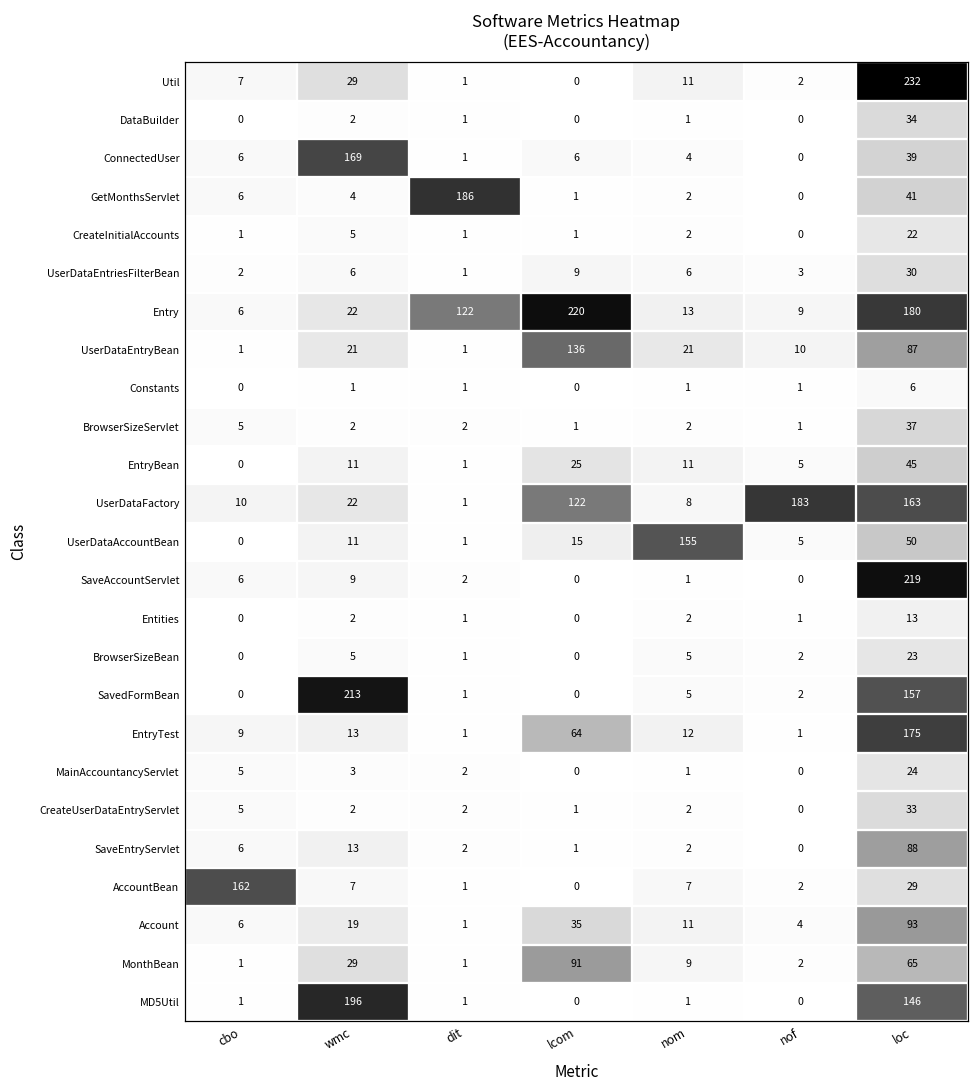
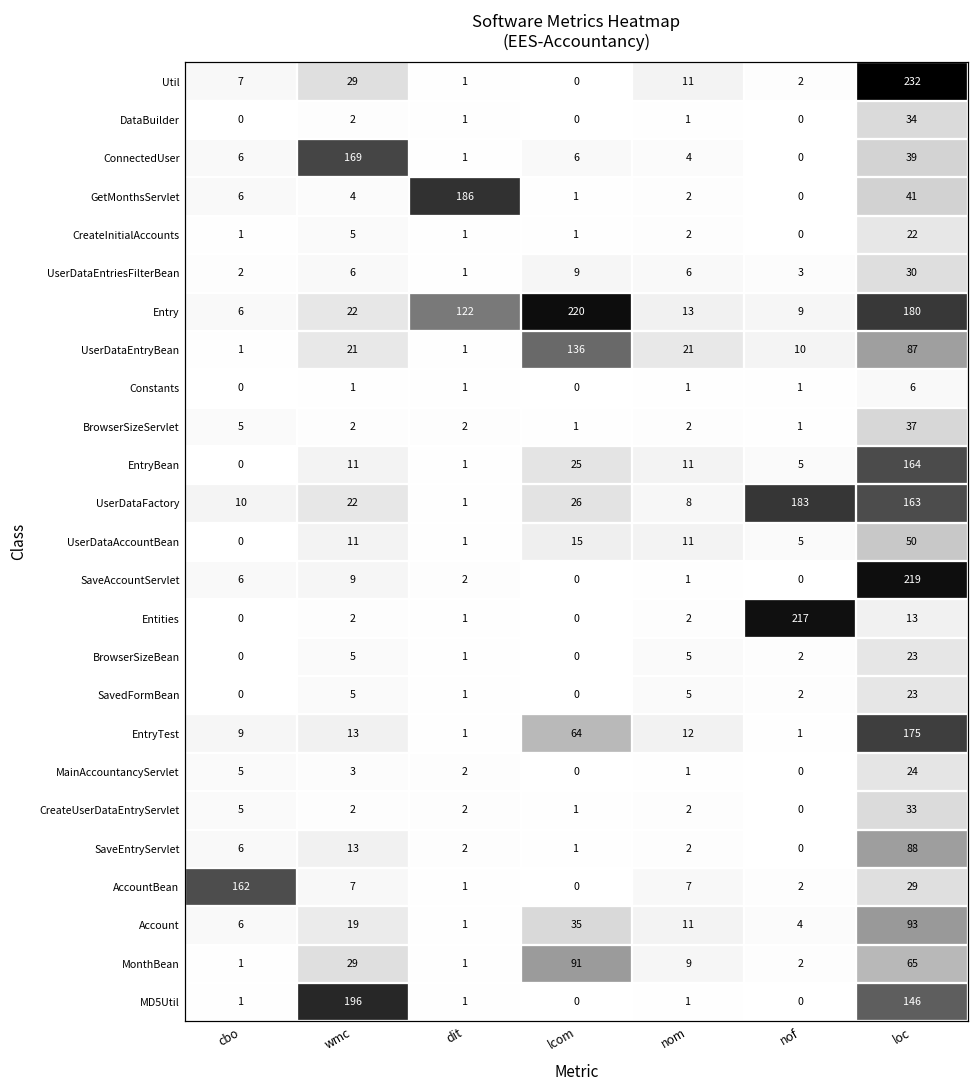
  {
    "Util": {
      "cbo": 7,
      "wmc": 29,
      "dit": 1,
      "lcom": 0,
      "nom": 11,
      "nof": 2,
      "loc": 232
    },
    "DataBuilder": {
      "cbo": 0,
      "wmc": 2,
      "dit": 1,
      "lcom": 0,
      "nom": 1,
      "nof": 0,
      "loc": 34
    },
    "ConnectedUser": {
      "cbo": 6,
      "wmc": 169,
      "dit": 1,
      "lcom": 6,
      "nom": 4,
      "nof": 0,
      "loc": 39
    },
    "GetMonthsServlet": {
      "cbo": 6,
      "wmc": 4,
      "dit": 186,
      "lcom": 1,
      "nom": 2,
      "nof": 0,
      "loc": 41
    },
    "CreateInitialAccounts": {
      "cbo": 1,
      "wmc": 5,
      "dit": 1,
      "lcom": 1,
      "nom": 2,
      "nof": 0,
      "loc": 22
    },
    "UserDataEntriesFilterBean": {
      "cbo": 2,
      "wmc": 6,
      "dit": 1,
      "lcom": 9,
      "nom": 6,
      "nof": 3,
      "loc": 30
    },
    "Entry": {
      "cbo": 6,
      "wmc": 22,
      "dit": 122,
      "lcom": 220,
      "nom": 13,
      "nof": 9,
      "loc": 180
    },
    "UserDataEntryBean": {
      "cbo": 1,
      "wmc": 21,
      "dit": 1,
      "lcom": 136,
      "nom": 21,
      "nof": 10,
      "loc": 87
    },
    "Constants": {
      "cbo": 0,
      "wmc": 1,
      "dit": 1,
      "lcom": 0,
      "nom": 1,
      "nof": 1,
      "loc": 6
    },
    "BrowserSizeServlet": {
      "cbo": 5,
      "wmc": 2,
      "dit": 2,
      "lcom": 1,
      "nom": 2,
      "nof": 1,
      "loc": 37
    },
    "EntryBean": {
      "cbo": 0,
      "wmc": 11,
      "dit": 1,
      "lcom": 25,
      "nom": 11,
      "nof": 5,
-     "loc": 45
+     "loc": 164
    },
    "UserDataFactory": {
      "cbo": 10,
      "wmc": 22,
      "dit": 1,
-     "lcom": 122,
+     "lcom": 26,
      "nom": 8,
      "nof": 183,
      "loc": 163
    },
    "UserDataAccountBean": {
      "cbo": 0,
      "wmc": 11,
      "dit": 1,
      "lcom": 15,
-     "nom": 155,
+     "nom": 11,
      "nof": 5,
      "loc": 50
    },
    "SaveAccountServlet": {
      "cbo": 6,
      "wmc": 9,
      "dit": 2,
      "lcom": 0,
      "nom": 1,
      "nof": 0,
      "loc": 219
    },
    "Entities": {
      "cbo": 0,
      "wmc": 2,
      "dit": 1,
      "lcom": 0,
      "nom": 2,
-     "nof": 1,
+     "nof": 217,
      "loc": 13
    },
    "BrowserSizeBean": {
      "cbo": 0,
      "wmc": 5,
      "dit": 1,
      "lcom": 0,
      "nom": 5,
      "nof": 2,
      "loc": 23
    },
    "SavedFormBean": {
      "cbo": 0,
-     "wmc": 213,
+     "wmc": 5,
      "dit": 1,
      "lcom": 0,
      "nom": 5,
      "nof": 2,
-     "loc": 157
+     "loc": 23
    },
    "EntryTest": {
      "cbo": 9,
      "wmc": 13,
      "dit": 1,
      "lcom": 64,
      "nom": 12,
      "nof": 1,
      "loc": 175
    },
    "MainAccountancyServlet": {
      "cbo": 5,
      "wmc": 3,
      "dit": 2,
      "lcom": 0,
      "nom": 1,
      "nof": 0,
      "loc": 24
    },
    "CreateUserDataEntryServlet": {
      "cbo": 5,
      "wmc": 2,
      "dit": 2,
      "lcom": 1,
      "nom": 2,
      "nof": 0,
      "loc": 33
    },
    "SaveEntryServlet": {
      "cbo": 6,
      "wmc": 13,
      "dit": 2,
      "lcom": 1,
      "nom": 2,
      "nof": 0,
      "loc": 88
    },
    "AccountBean": {
      "cbo": 162,
      "wmc": 7,
      "dit": 1,
      "lcom": 0,
      "nom": 7,
      "nof": 2,
      "loc": 29
    },
    "Account": {
      "cbo": 6,
      "wmc": 19,
      "dit": 1,
      "lcom": 35,
      "nom": 11,
      "nof": 4,
      "loc": 93
    },
    "MonthBean": {
      "cbo": 1,
      "wmc": 29,
      "dit": 1,
      "lcom": 91,
      "nom": 9,
      "nof": 2,
      "loc": 65
    },
    "MD5Util": {
      "cbo": 1,
      "wmc": 196,
      "dit": 1,
      "lcom": 0,
      "nom": 1,
      "nof": 0,
      "loc": 146
    }
  }
